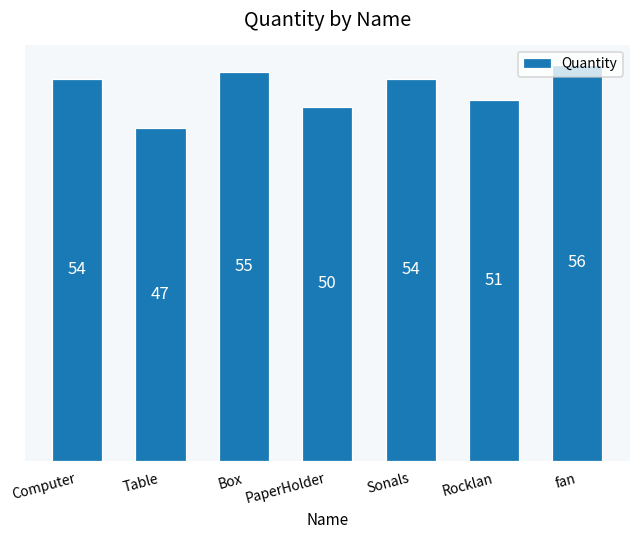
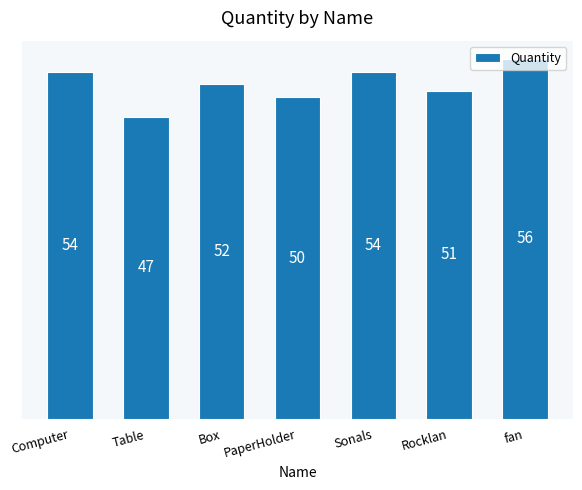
  {
    "Computer": 54,
    "Table": 47,
-   "Box": 55,
+   "Box": 52,
    "PaperHolder": 50,
    "Sonals": 54,
    "Rocklan": 51
  }
